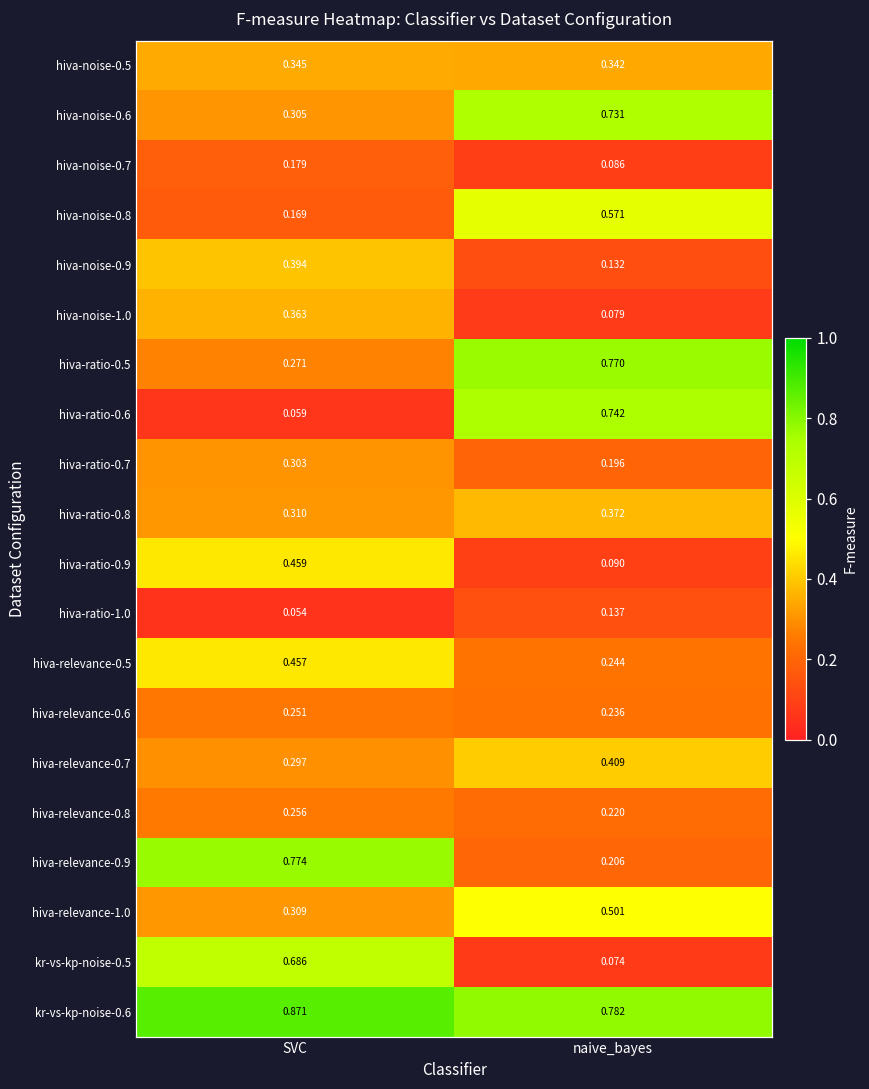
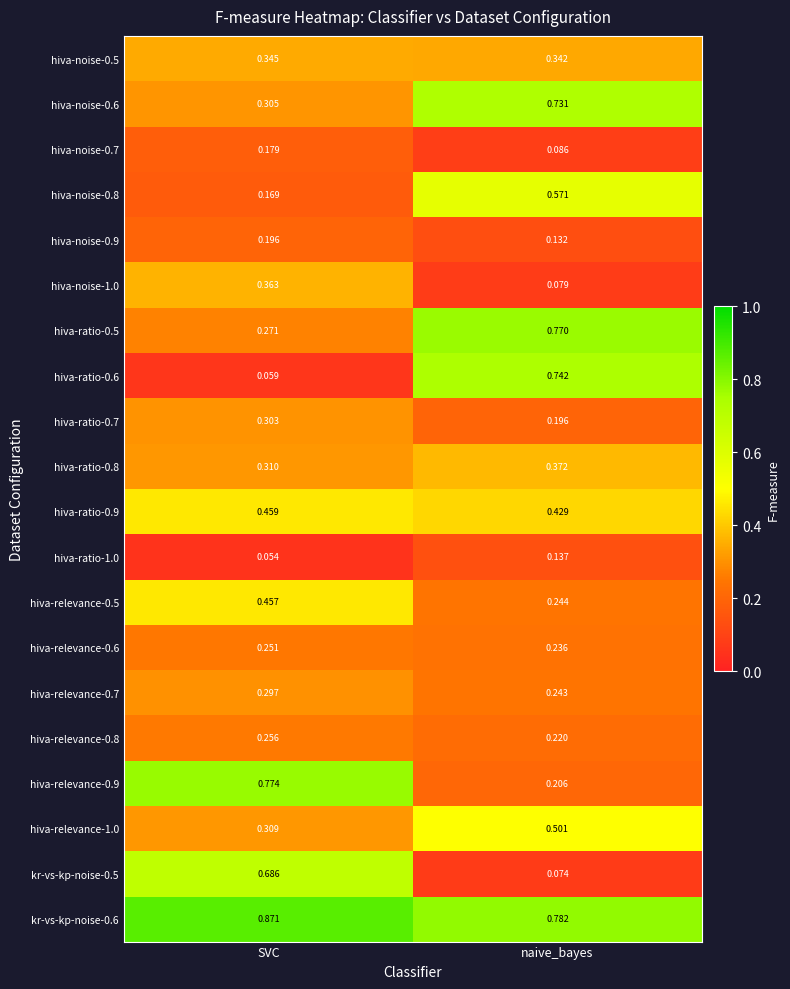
  {
    "hiva-noise-0.5": {
      "SVC": 0.345,
      "naive_bayes": 0.342
    },
    "hiva-noise-0.6": {
      "SVC": 0.305,
      "naive_bayes": 0.731
    },
    "hiva-noise-0.7": {
      "SVC": 0.179,
      "naive_bayes": 0.086
    },
    "hiva-noise-0.8": {
      "SVC": 0.169,
      "naive_bayes": 0.571
    },
    "hiva-noise-0.9": {
-     "SVC": 0.394,
+     "SVC": 0.196,
      "naive_bayes": 0.132
    },
    "hiva-noise-1.0": {
      "SVC": 0.363,
      "naive_bayes": 0.079
    },
    "hiva-ratio-0.5": {
      "SVC": 0.271,
      "naive_bayes": 0.770
    },
    "hiva-ratio-0.6": {
      "SVC": 0.059,
      "naive_bayes": 0.742
    },
    "hiva-ratio-0.7": {
      "SVC": 0.303,
      "naive_bayes": 0.196
    },
    "hiva-ratio-0.8": {
      "SVC": 0.310,
      "naive_bayes": 0.372
    },
    "hiva-ratio-0.9": {
      "SVC": 0.459,
-     "naive_bayes": 0.090
+     "naive_bayes": 0.429
    },
    "hiva-ratio-1.0": {
      "SVC": 0.054,
      "naive_bayes": 0.137
    },
    "hiva-relevance-0.5": {
      "SVC": 0.457,
      "naive_bayes": 0.244
    },
    "hiva-relevance-0.6": {
      "SVC": 0.251,
      "naive_bayes": 0.236
    },
    "hiva-relevance-0.7": {
      "SVC": 0.297,
-     "naive_bayes": 0.409
+     "naive_bayes": 0.243
    },
    "hiva-relevance-0.8": {
      "SVC": 0.256,
      "naive_bayes": 0.220
    },
    "hiva-relevance-0.9": {
      "SVC": 0.774,
      "naive_bayes": 0.206
    },
    "hiva-relevance-1.0": {
      "SVC": 0.309,
      "naive_bayes": 0.501
    },
    "kr-vs-kp-noise-0.5": {
      "SVC": 0.686,
      "naive_bayes": 0.074
    },
    "kr-vs-kp-noise-0.6": {
      "SVC": 0.871,
      "naive_bayes": 0.782
    }
  }
